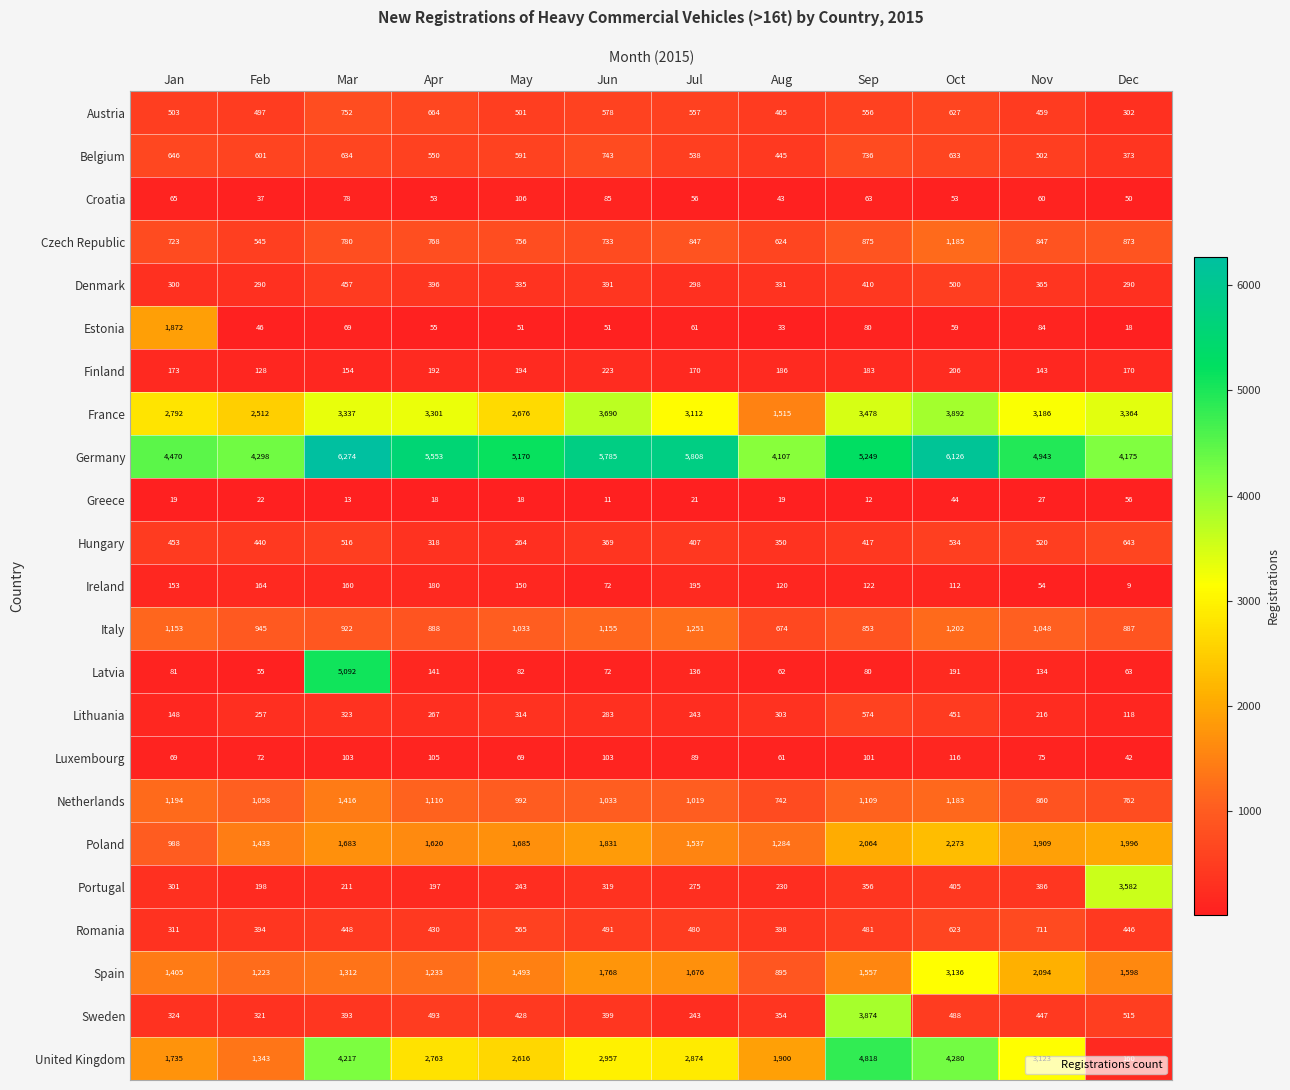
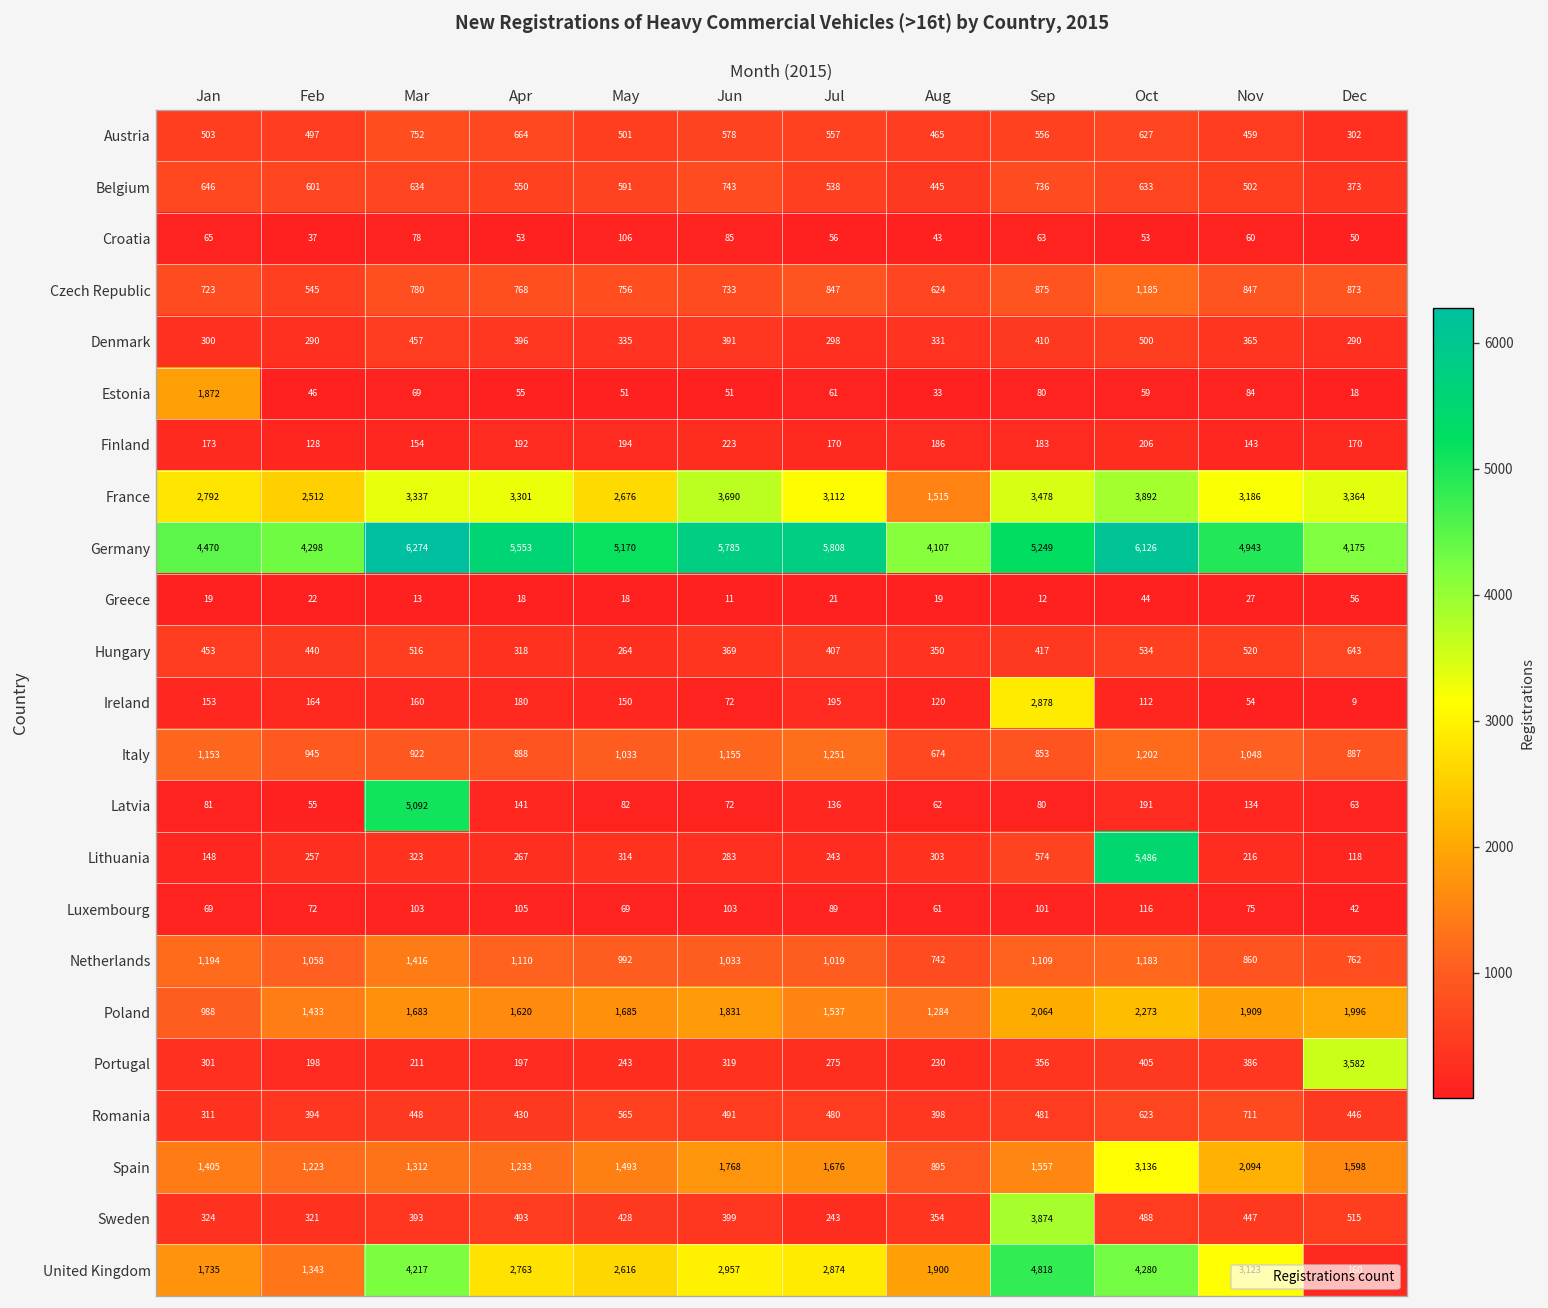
  {
    "Ireland": {
      "Jan": "153",
      "Feb": "164",
      "Mar": "160",
      "Apr": "180",
      "May": "150",
      "Jun": "72",
      "Jul": "195",
      "Aug": "120",
-     "Sep": "122",
+     "Sep": "2,878",
      "Oct": "112",
      "Nov": "54",
      "Dec": "9"
    },
    "Lithuania": {
      "Jan": "148",
      "Feb": "257",
      "Mar": "323",
      "Apr": "267",
      "May": "314",
      "Jun": "283",
      "Jul": "243",
      "Aug": "303",
      "Sep": "574",
-     "Oct": "451",
+     "Oct": "5,486",
      "Nov": "216",
      "Dec": "118"
    }
  }
